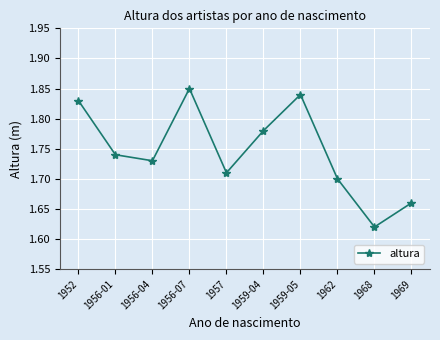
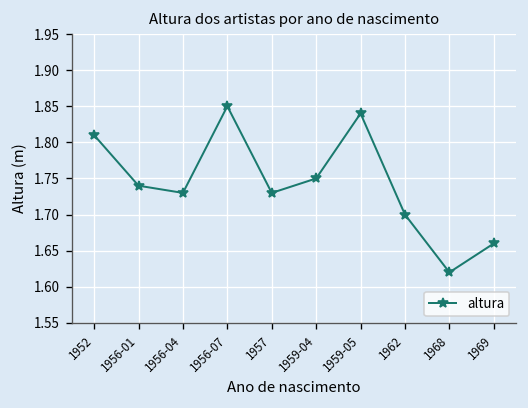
  {
-   "1952": 1.83,
+   "1952": 1.81,
    "1956-01": 1.74,
    "1956-04": 1.73,
    "1956-07": 1.85,
-   "1957": 1.71,
-   "1959-04": 1.78,
+   "1957": 1.73,
+   "1959-04": 1.75,
    "1959-05": 1.84,
    "1962": 1.70,
    "1968": 1.62,
    "1969": 1.66
  }
